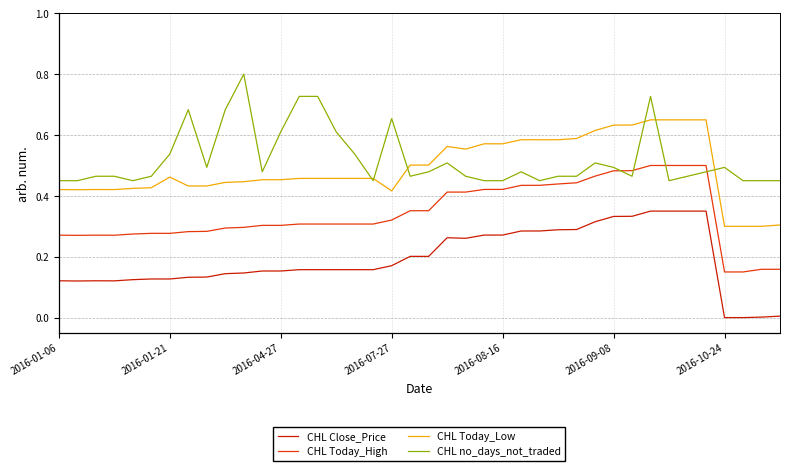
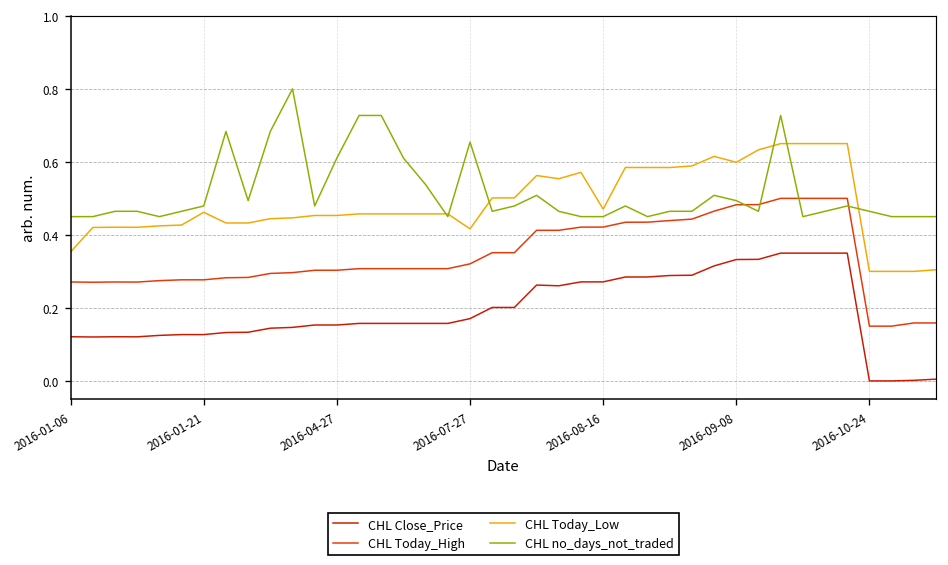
  {
    "CHL Today_Low": {
-     "2016-01-06": 0.42,
+     "2016-01-06": 0.35,
      "2016-01-21": 0.46,
      "2016-04-27": 0.45,
      "2016-07-27": 0.42,
-     "2016-08-16": 0.57,
-     "2016-09-08": 0.63,
+     "2016-08-16": 0.47,
+     "2016-09-08": 0.60,
      "2016-10-24": 0.30
    },
    "CHL no_days_not_traded": {
      "2016-01-06": 0.45,
-     "2016-01-21": 0.54,
+     "2016-01-21": 0.48,
      "2016-04-27": 0.61,
      "2016-07-27": 0.65,
      "2016-08-16": 0.45,
      "2016-09-08": 0.49,
-     "2016-10-24": 0.49
+     "2016-10-24": 0.46
    }
  }
